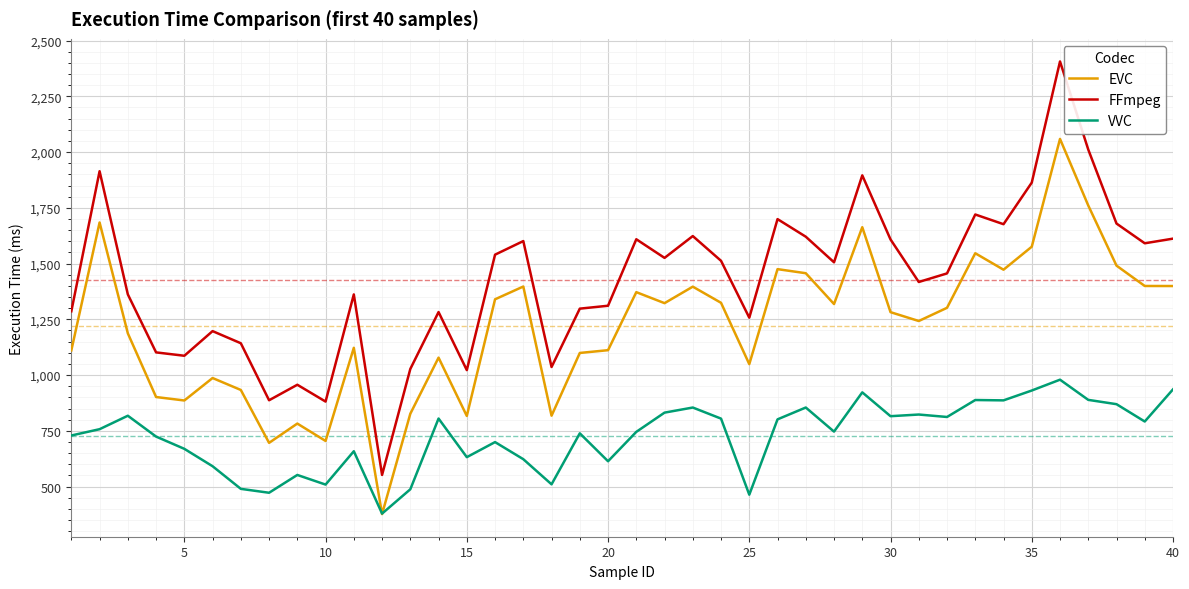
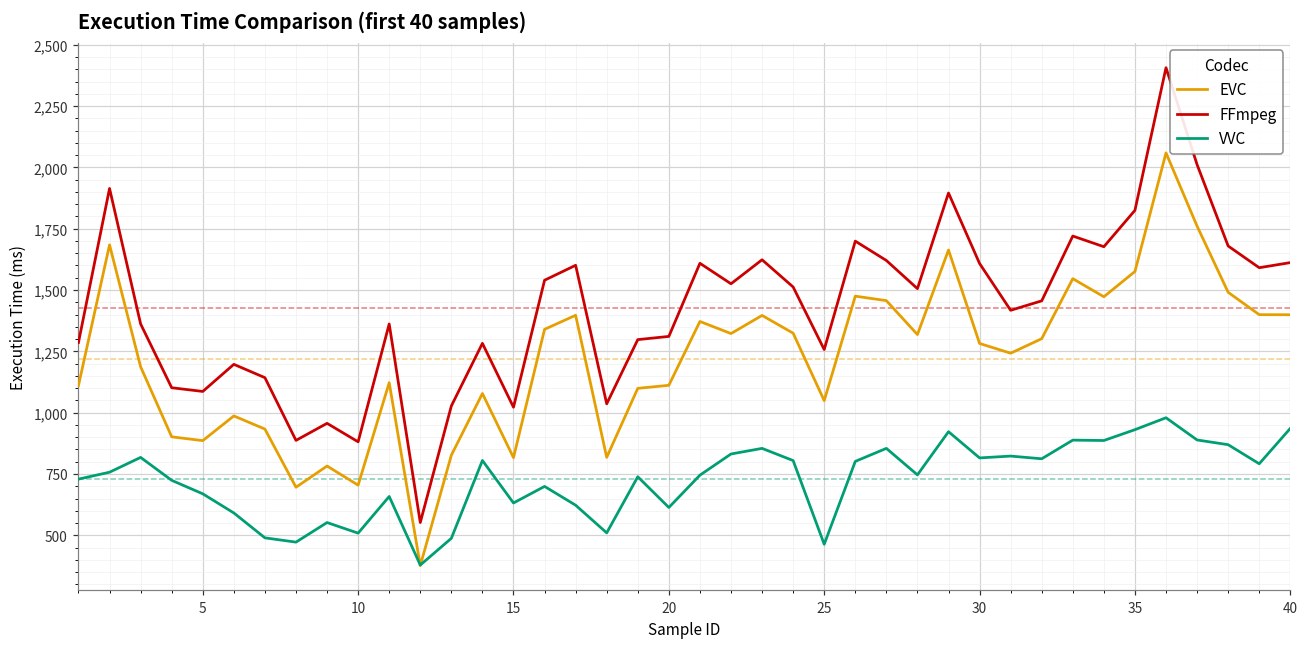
  {
    "EVC": {
      "5": "890",
      "10": "700",
      "15": "820",
      "20": "1,110",
      "25": "1,050",
      "30": "1,280",
      "35": "1,580",
      "40": "1,400"
    },
    "FFmpeg": {
      "5": "1,090",
      "10": "880",
      "15": "1,020",
      "20": "1,310",
      "25": "1,260",
      "30": "1,610",
-     "35": "1,860",
+     "35": "1,820",
      "40": "1,610"
    },
    "VVC": {
      "5": "670",
      "10": "510",
      "15": "630",
      "20": "610",
      "25": "460",
      "30": "820",
      "35": "930",
      "40": "940"
    }
  }
